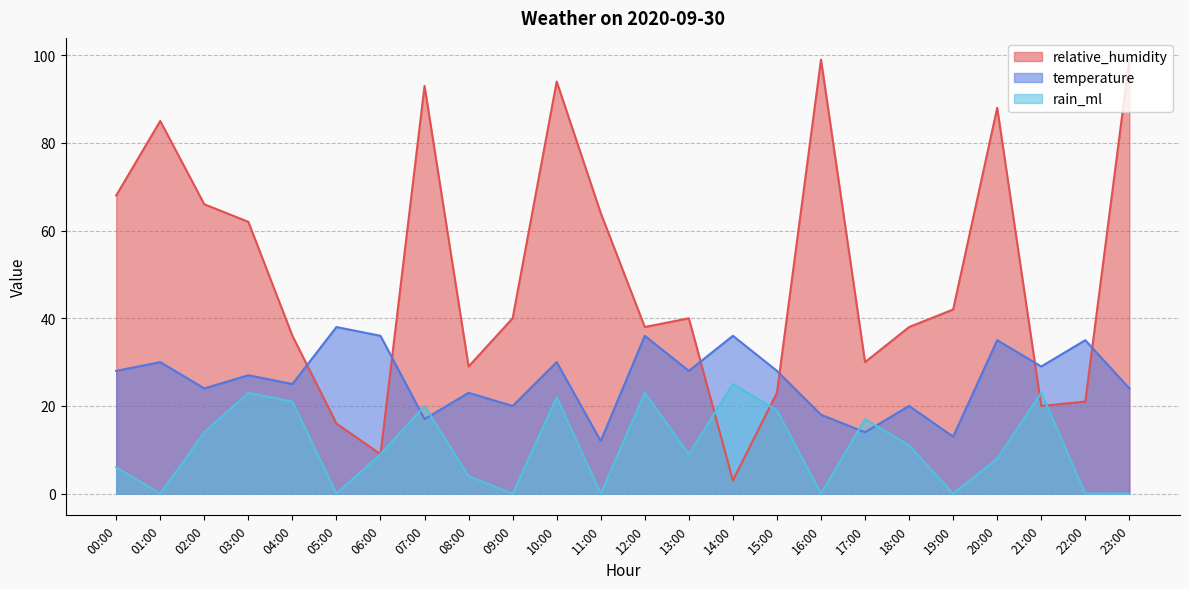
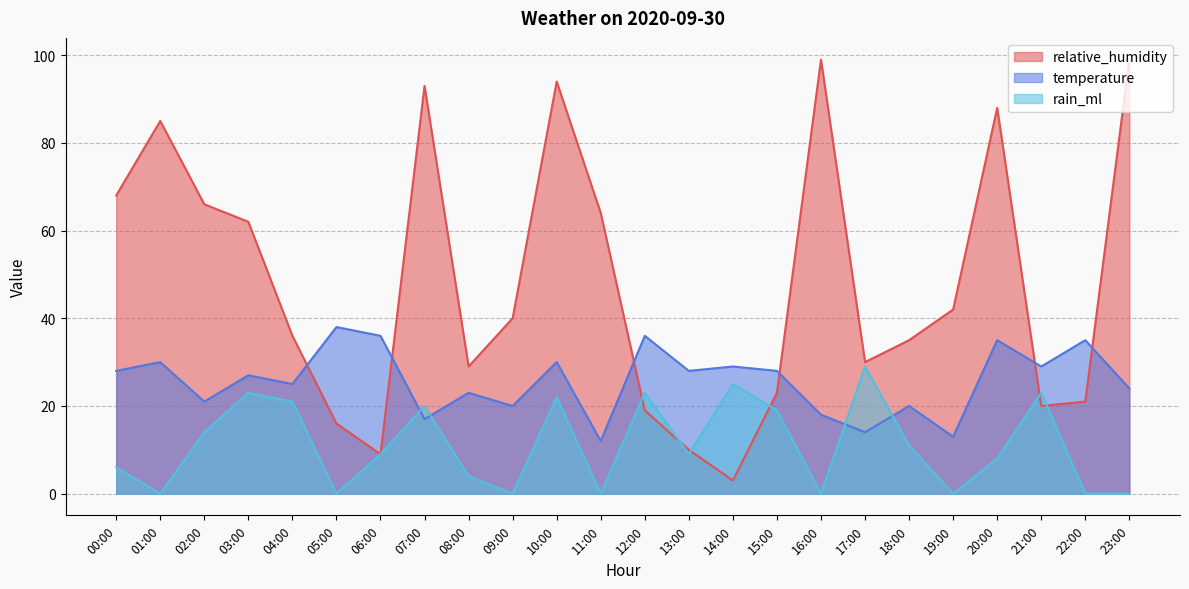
  {
    "relative_humidity": {
      "00:00": 68,
      "01:00": 85,
      "02:00": 66,
      "03:00": 62,
      "04:00": 36,
      "05:00": 16,
      "07:00": 93,
      "08:00": 29,
      "09:00": 40,
      "10:00": 94,
      "11:00": 64,
-     "12:00": 38,
-     "13:00": 40,
+     "12:00": 19,
+     "13:00": 10,
      "14:00": 3,
      "15:00": 23,
      "16:00": 99,
      "17:00": 30,
-     "18:00": 38,
+     "18:00": 35,
      "19:00": 42,
      "20:00": 88,
      "21:00": 20,
      "22:00": 21
    },
    "temperature": {
      "00:00": 28,
      "01:00": 30,
-     "02:00": 24,
+     "02:00": 21,
      "03:00": 27,
      "04:00": 25,
      "05:00": 38,
      "06:00": 36,
      "07:00": 17,
      "08:00": 23,
      "09:00": 20,
      "10:00": 30,
      "11:00": 12,
      "12:00": 36,
      "13:00": 28,
-     "14:00": 36,
+     "14:00": 29,
      "15:00": 28,
      "16:00": 18,
      "17:00": 14,
      "18:00": 20,
      "19:00": 13,
      "20:00": 35,
      "21:00": 29,
      "22:00": 35,
      "23:00": 24
    },
    "rain_ml": {
      "00:00": 6,
      "01:00": 0,
      "02:00": 14,
      "03:00": 23,
      "04:00": 21,
      "05:00": 0,
      "07:00": 20,
      "08:00": 4,
      "09:00": 0,
      "10:00": 22,
      "11:00": 0,
      "12:00": 23,
      "13:00": 9,
      "14:00": 25,
      "15:00": 19,
      "16:00": 0,
-     "17:00": 17,
+     "17:00": 29,
      "18:00": 11,
      "19:00": 0,
      "20:00": 8,
      "21:00": 23,
      "22:00": 0,
      "23:00": 0
    }
  }
